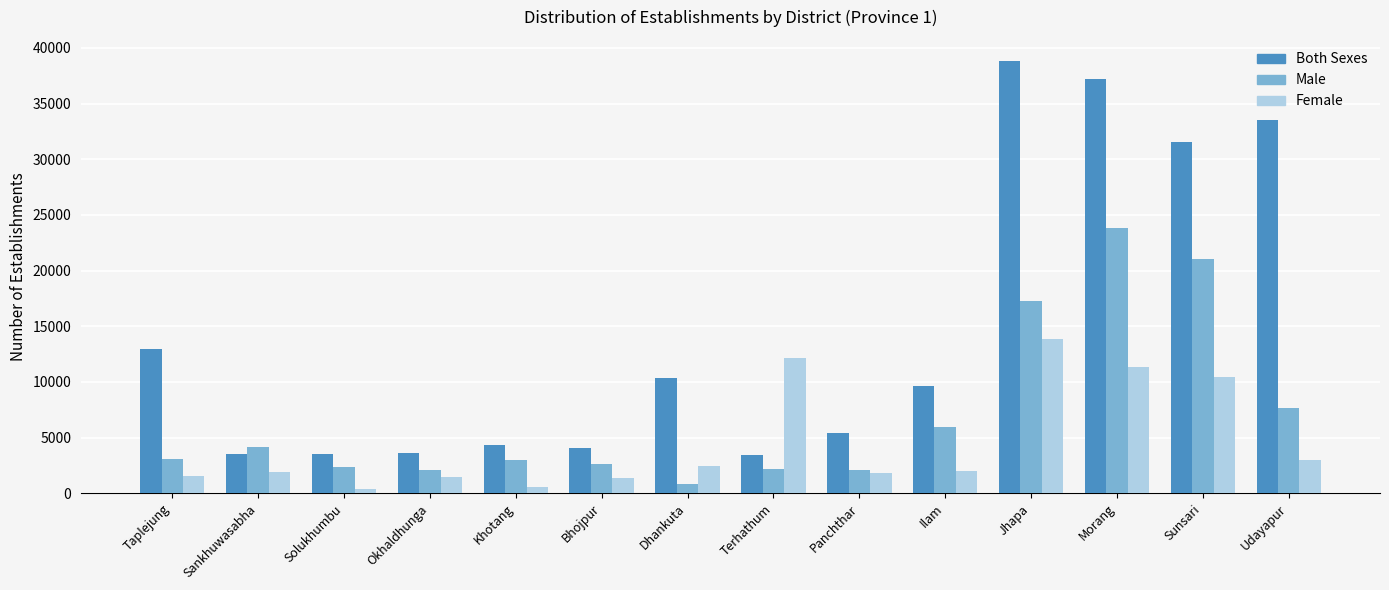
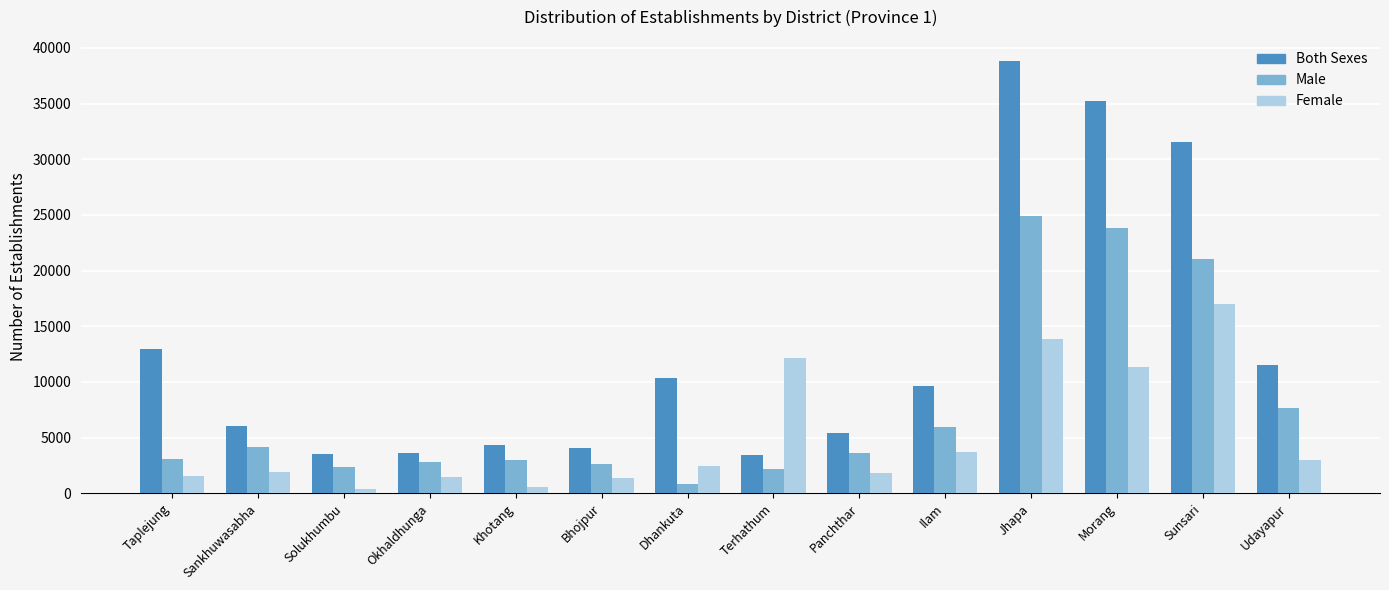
  {
    "Both Sexes": {
      "Taplejung": 13000,
-     "Sankhuwasabha": 3600,
+     "Sankhuwasabha": 6000,
      "Solukhumbu": 3500,
      "Okhaldhunga": 3600,
      "Khotang": 4300,
      "Bhojpur": 4100,
      "Dhankuta": 10400,
      "Terhathum": 3400,
      "Panchthar": 5400,
      "Ilam": 9700,
      "Jhapa": 38800,
-     "Morang": 37200,
+     "Morang": 35200,
      "Sunsari": 31500,
-     "Udayapur": 33500
+     "Udayapur": 11500
    },
    "Male": {
      "Taplejung": 3100,
      "Sankhuwasabha": 4100,
      "Solukhumbu": 2400,
-     "Okhaldhunga": 2100,
+     "Okhaldhunga": 2900,
      "Khotang": 3000,
      "Bhojpur": 2700,
      "Dhankuta": 900,
      "Terhathum": 2200,
-     "Panchthar": 2100,
+     "Panchthar": 3600,
      "Ilam": 5900,
-     "Jhapa": 17300,
+     "Jhapa": 24900,
      "Morang": 23900,
      "Sunsari": 21100,
      "Udayapur": 7700
    },
    "Female": {
      "Taplejung": 1600,
      "Sankhuwasabha": 1900,
      "Solukhumbu": 400,
      "Okhaldhunga": 1500,
      "Khotang": 600,
      "Bhojpur": 1400,
      "Dhankuta": 2400,
      "Terhathum": 12200,
      "Panchthar": 1900,
-     "Ilam": 2000,
+     "Ilam": 3700,
      "Jhapa": 13900,
      "Morang": 11400,
-     "Sunsari": 10400,
+     "Sunsari": 17000,
      "Udayapur": 3000
    }
  }
